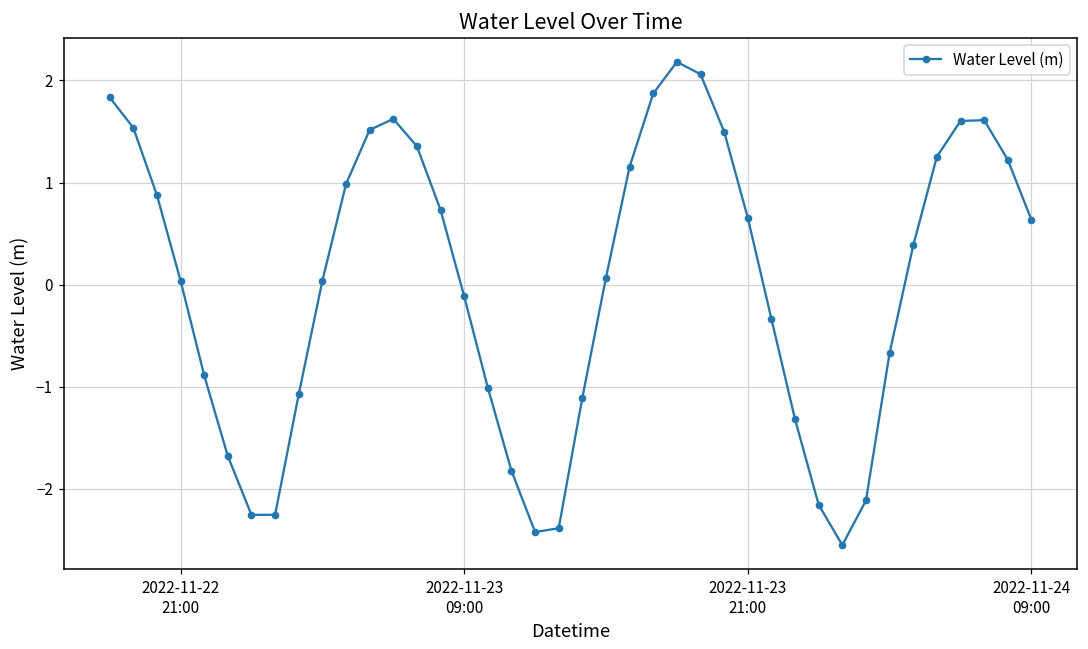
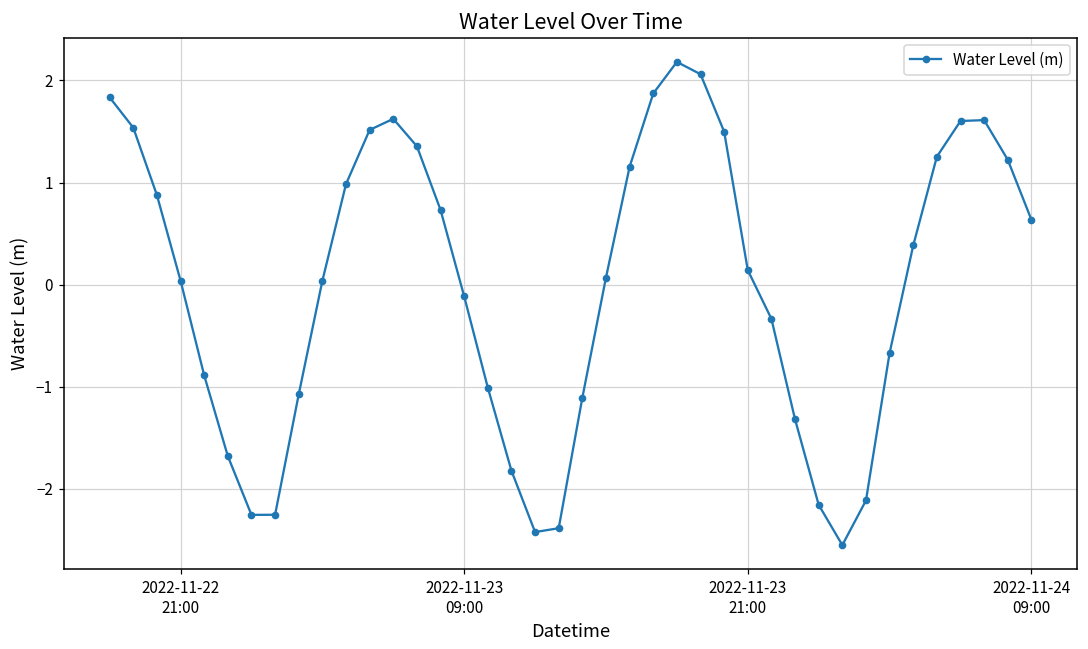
  {
    "2022-11-22 21:00": 0.0,
    "2022-11-23 09:00": -0.1,
-   "2022-11-23 21:00": 0.7,
+   "2022-11-23 21:00": 0.1,
    "2022-11-24 09:00": 0.6
  }
